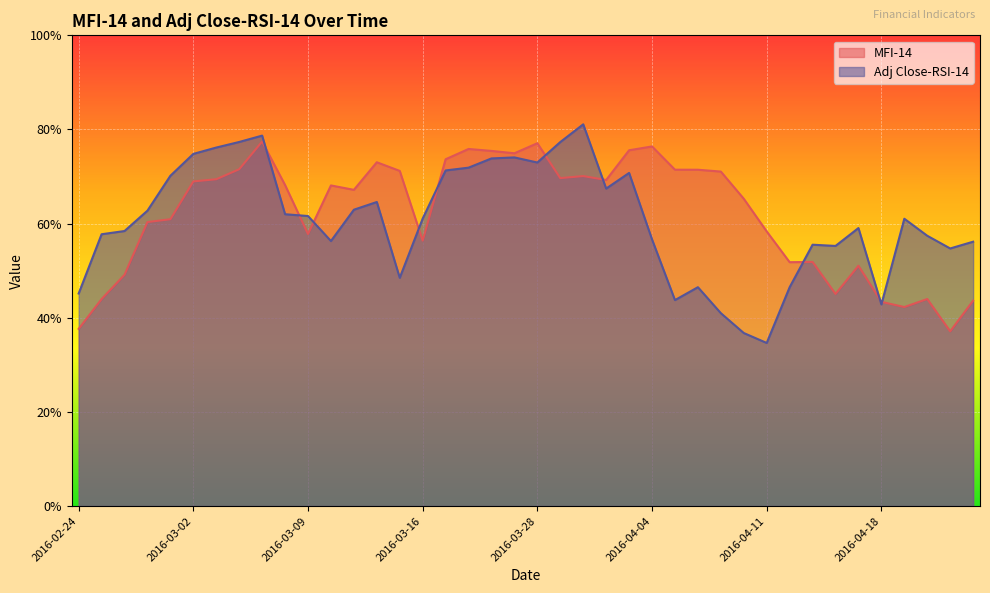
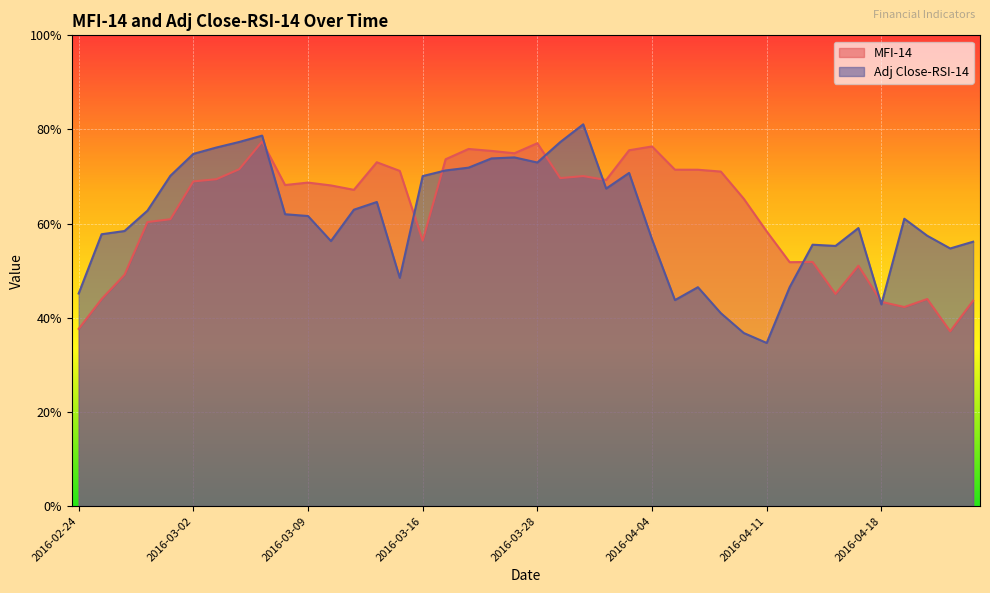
  {
    "MFI-14": {
      "2016-02-24": "38%",
      "2016-03-02": "69%",
-     "2016-03-09": "58%",
+     "2016-03-09": "69%",
      "2016-03-16": "56%",
      "2016-03-28": "77%",
      "2016-04-04": "76%",
      "2016-04-11": "58%"
    },
    "Adj Close-RSI-14": {
      "2016-02-24": "45%",
      "2016-03-02": "75%",
      "2016-03-09": "62%",
-     "2016-03-16": "61%",
+     "2016-03-16": "70%",
      "2016-03-28": "73%",
      "2016-04-04": "57%",
      "2016-04-11": "35%"
    }
  }
